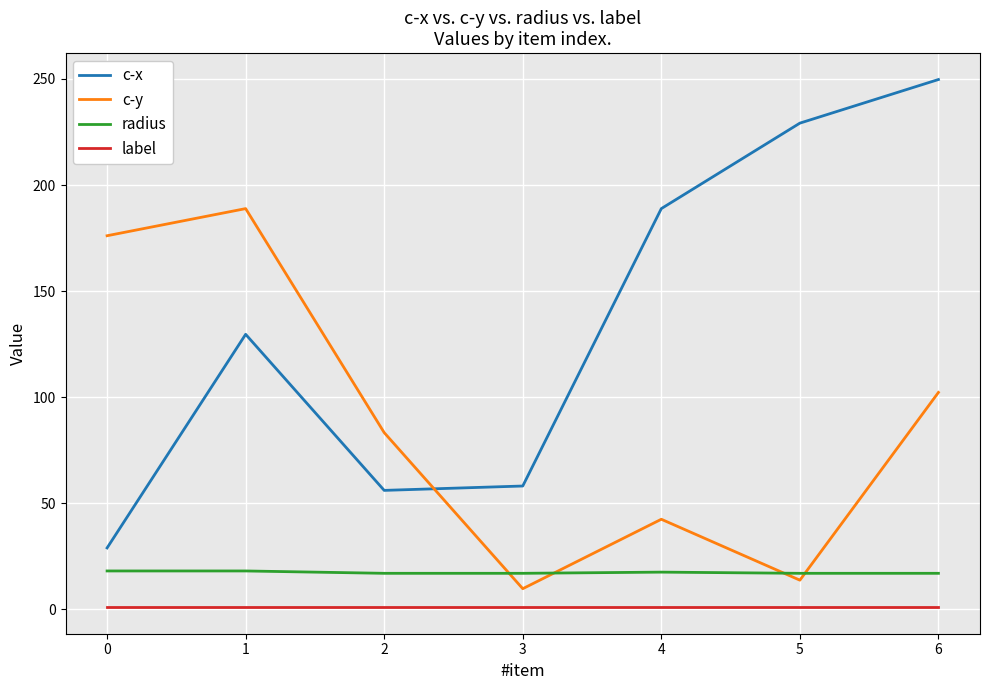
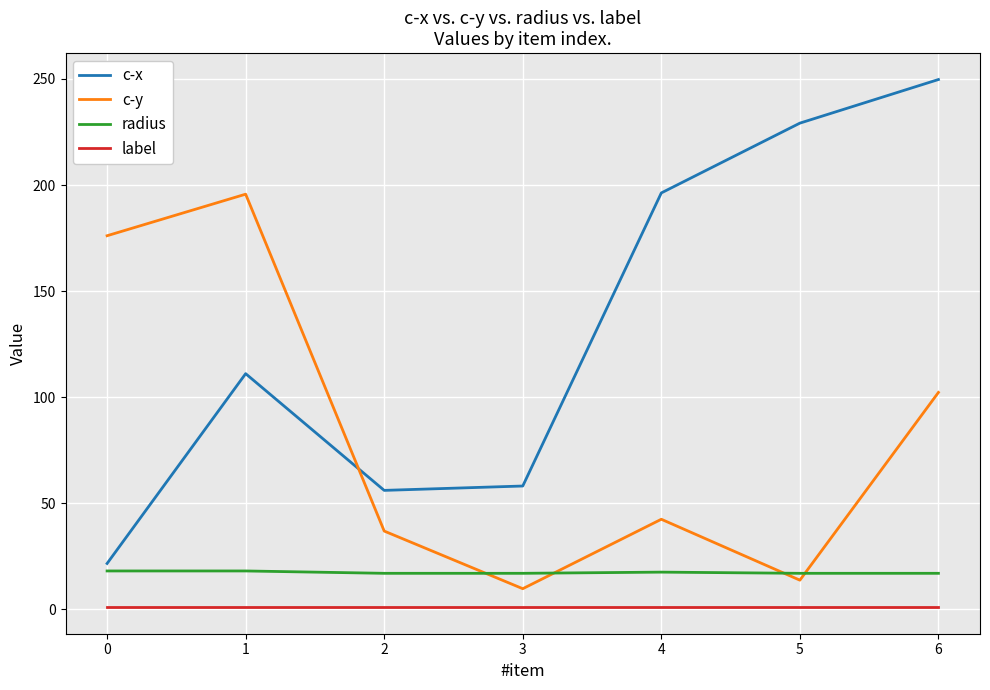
  {
    "c-x": {
-     "0": 29,
-     "1": 130,
+     "0": 22,
+     "1": 111,
      "2": 56,
      "3": 58,
-     "4": 189,
+     "4": 196,
      "5": 229,
      "6": 250
    },
    "c-y": {
      "0": 176,
-     "1": 189,
-     "2": 83,
+     "1": 196,
+     "2": 37,
      "3": 10,
      "4": 43,
      "5": 14,
      "6": 102
    },
    "radius": {
      "0": 18,
      "1": 18,
      "2": 17,
      "3": 17,
      "4": 18,
      "5": 17,
      "6": 17
    },
    "label": {
      "0": 1,
      "1": 1,
      "2": 1,
      "3": 1,
      "4": 1,
      "5": 1,
      "6": 1
    }
  }
